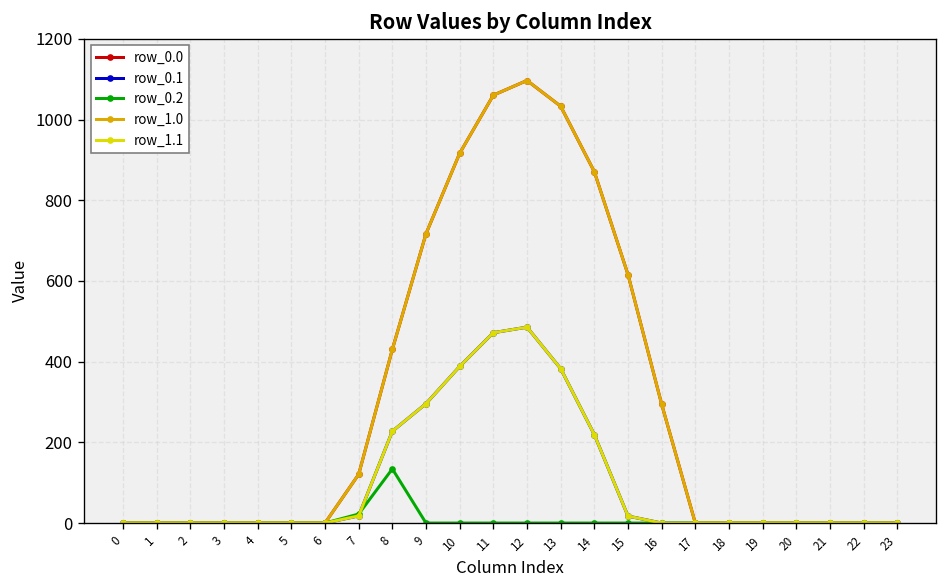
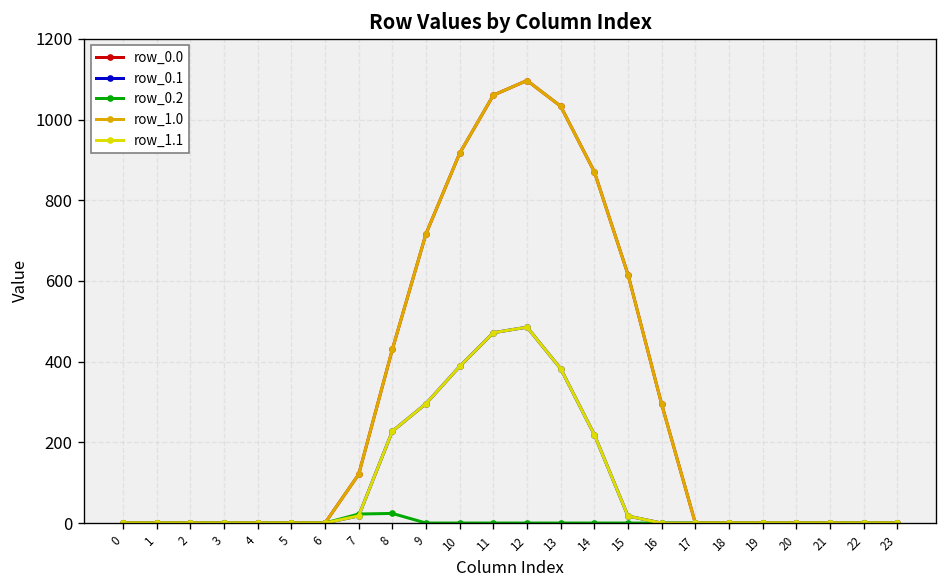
  {
    "row_0.2": {
-     "8": 130,
+     "8": 20,
      "9": 0,
      "10": 0,
      "11": 0,
      "12": 0,
      "13": 0,
      "14": 0,
      "15": 0
    }
  }
